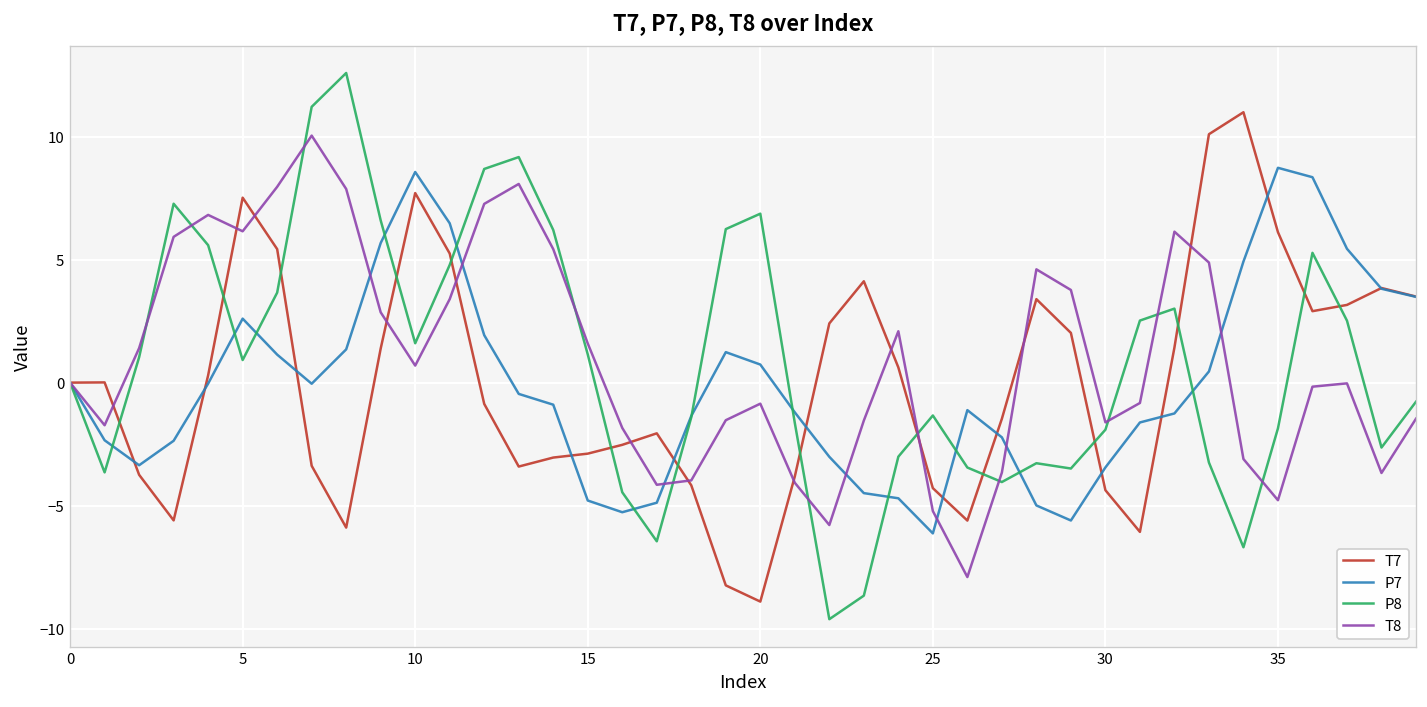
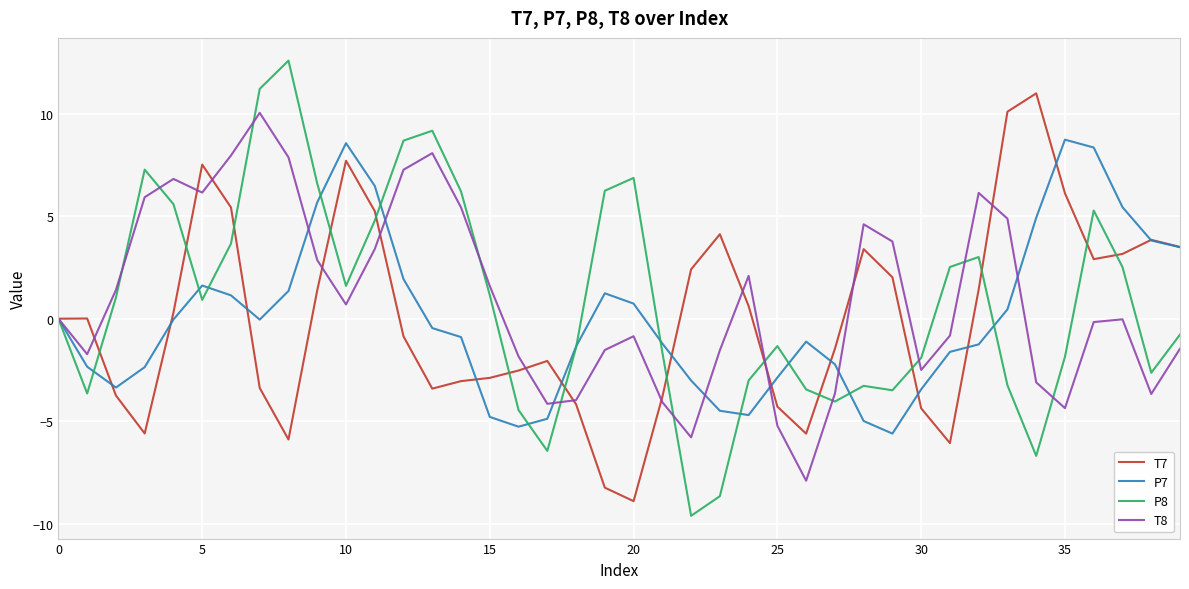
  {
    "T7": {
      "5": 7.5,
      "10": 7.7,
      "15": -2.9,
      "20": -8.9,
      "25": -4.3,
      "30": -4.4,
      "35": 6.1
    },
    "P7": {
-     "5": 2.6,
+     "5": 1.6,
      "10": 8.6,
      "15": -4.8,
      "20": 0.7,
-     "25": -6.1,
+     "25": -2.9,
      "30": -3.4,
      "35": 8.7
    },
    "P8": {
      "5": 0.9,
      "10": 1.6,
      "15": 1.1,
      "20": 6.9,
      "25": -1.3,
      "30": -1.9,
      "35": -1.9
    },
    "T8": {
      "5": 6.2,
      "10": 0.7,
      "15": 1.6,
      "20": -0.9,
      "25": -5.2,
-     "30": -1.6,
-     "35": -4.8
+     "30": -2.5,
+     "35": -4.4
    }
  }
